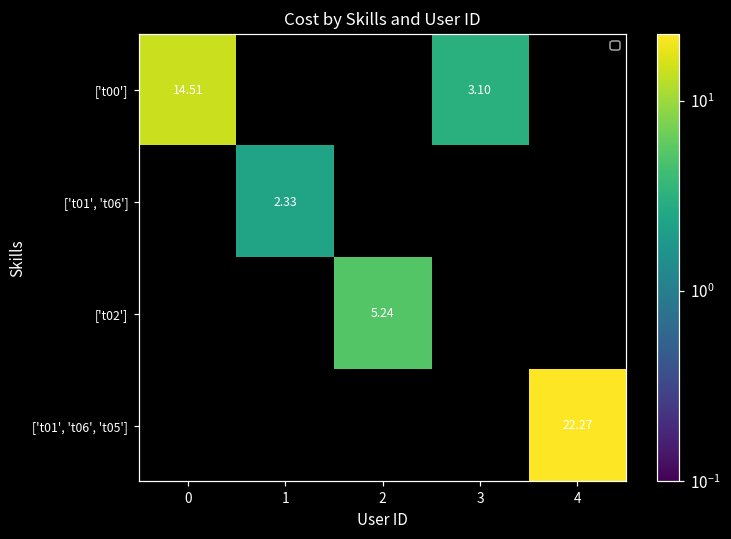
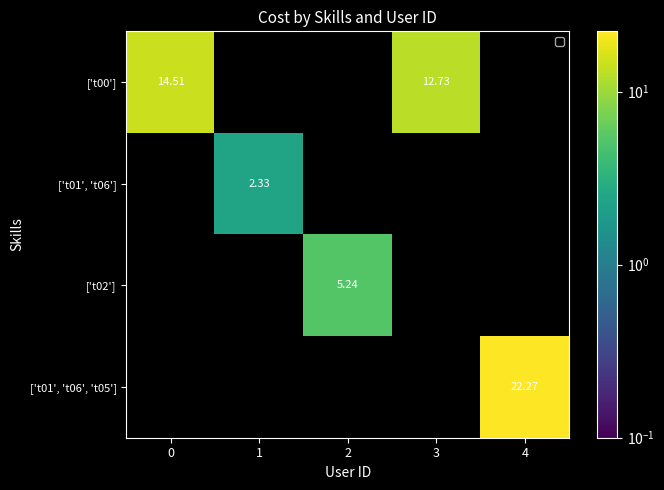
  {
    "['t00']": {
      "0": 14.51,
-     "3": 3.10
+     "3": 12.73
    },
    "['t01', 't06']": {
      "1": 2.33
    },
    "['t02']": {
      "2": 5.24
    },
    "['t01', 't06', 't05']": {
      "4": 22.27
    }
  }
